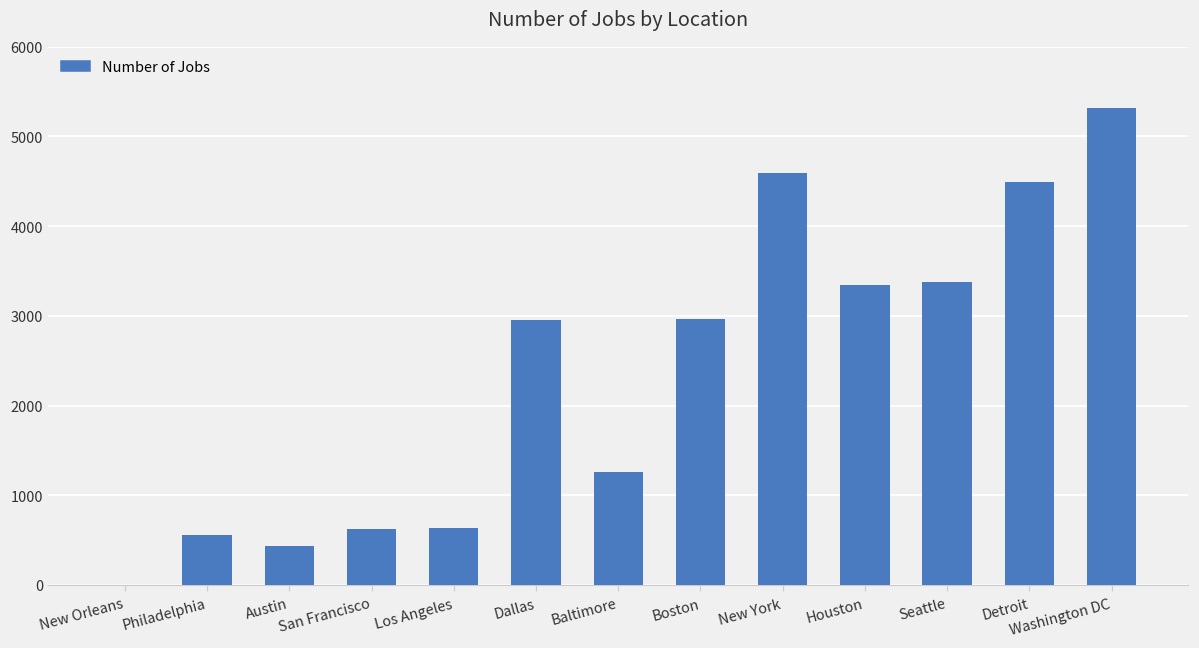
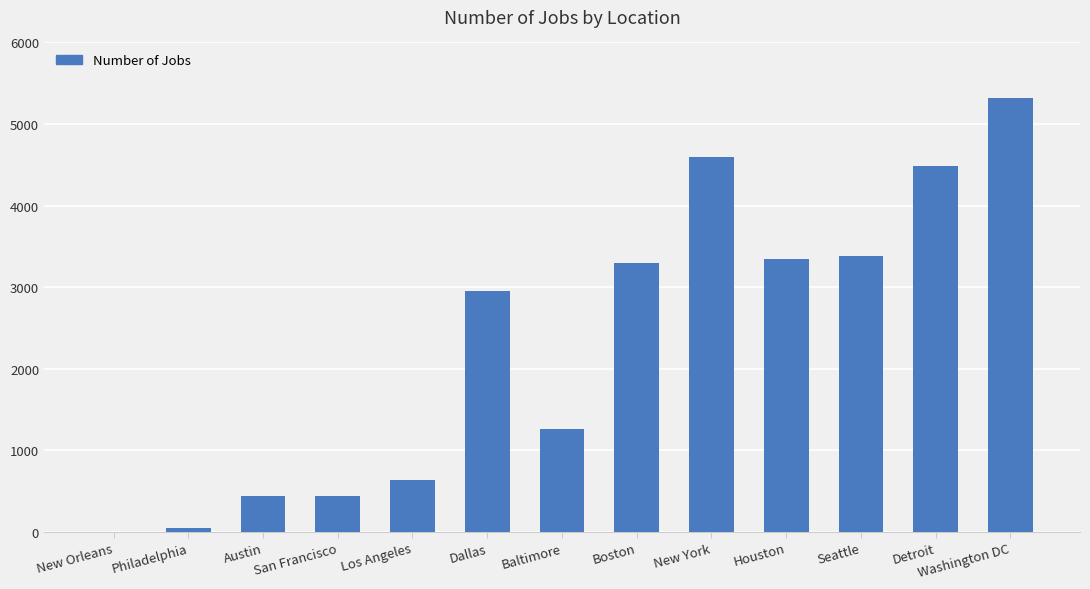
  {
    "New Orleans": 0,
-   "Philadelphia": 600,
+   "Philadelphia": 0,
    "Austin": 400,
-   "San Francisco": 600,
+   "San Francisco": 400,
    "Los Angeles": 600,
    "Dallas": 3000,
    "Baltimore": 1300,
-   "Boston": 3000,
+   "Boston": 3300,
    "New York": 4600,
    "Houston": 3300,
    "Seattle": 3400,
    "Detroit": 4500,
    "Washington DC": 5300
  }
